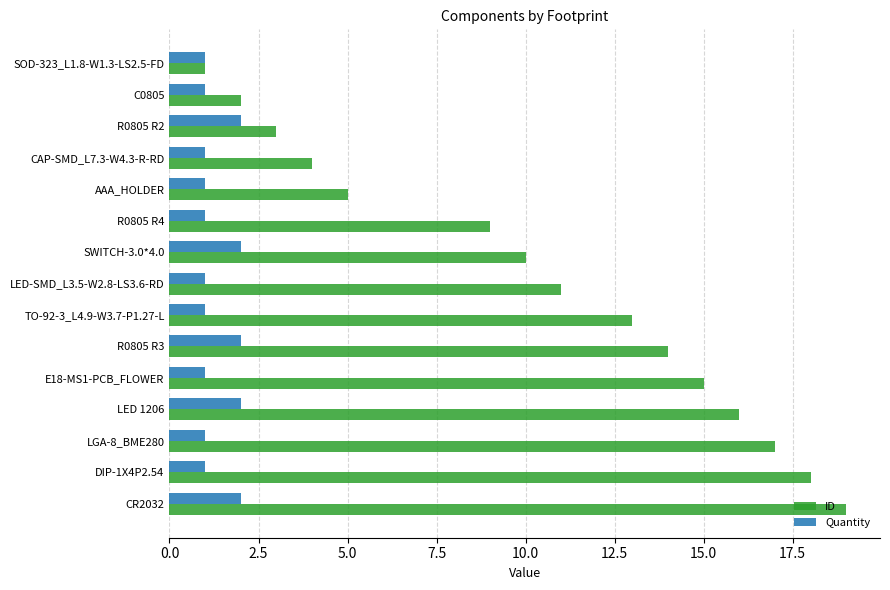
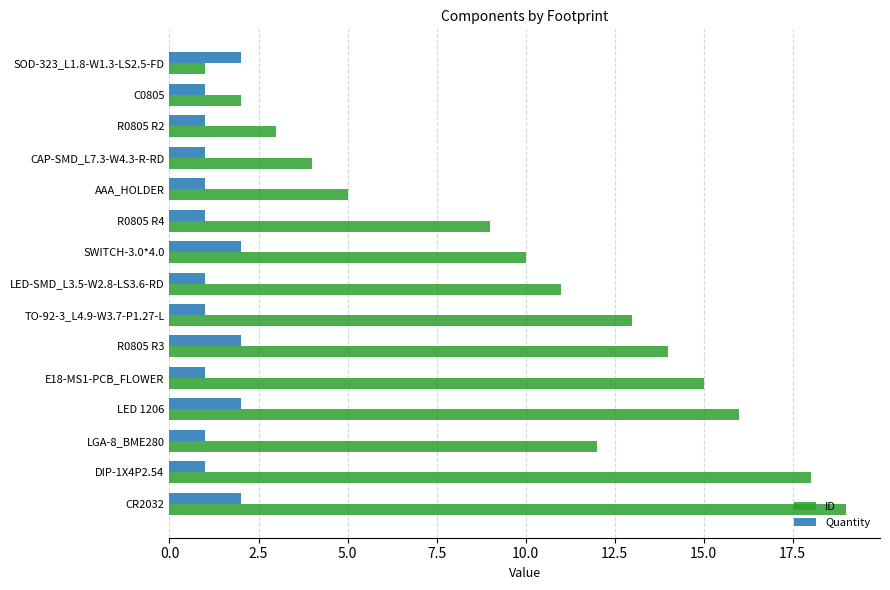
  {
    "ID": {
      "SOD-323_L1.8-W1.3-LS2.5-FD": 1,
      "C0805": 2,
      "R0805 R2": 3,
      "CAP-SMD_L7.3-W4.3-R-RD": 4,
      "AAA_HOLDER": 5,
      "R0805 R4": 9,
      "SWITCH-3.0*4.0": 10,
      "LED-SMD_L3.5-W2.8-LS3.6-RD": 11,
      "TO-92-3_L4.9-W3.7-P1.27-L": 13,
      "R0805 R3": 14,
      "E18-MS1-PCB_FLOWER": 15,
      "LED 1206": 16,
-     "LGA-8_BME280": 17,
+     "LGA-8_BME280": 12,
      "DIP-1X4P2.54": 18,
      "CR2032": 19
    },
    "Quantity": {
-     "SOD-323_L1.8-W1.3-LS2.5-FD": 1,
+     "SOD-323_L1.8-W1.3-LS2.5-FD": 2,
      "C0805": 1,
-     "R0805 R2": 2,
+     "R0805 R2": 1,
      "CAP-SMD_L7.3-W4.3-R-RD": 1,
      "AAA_HOLDER": 1,
      "R0805 R4": 1,
      "SWITCH-3.0*4.0": 2,
      "LED-SMD_L3.5-W2.8-LS3.6-RD": 1,
      "TO-92-3_L4.9-W3.7-P1.27-L": 1,
      "R0805 R3": 2,
      "E18-MS1-PCB_FLOWER": 1,
      "LED 1206": 2,
      "LGA-8_BME280": 1,
      "DIP-1X4P2.54": 1,
      "CR2032": 2
    }
  }
